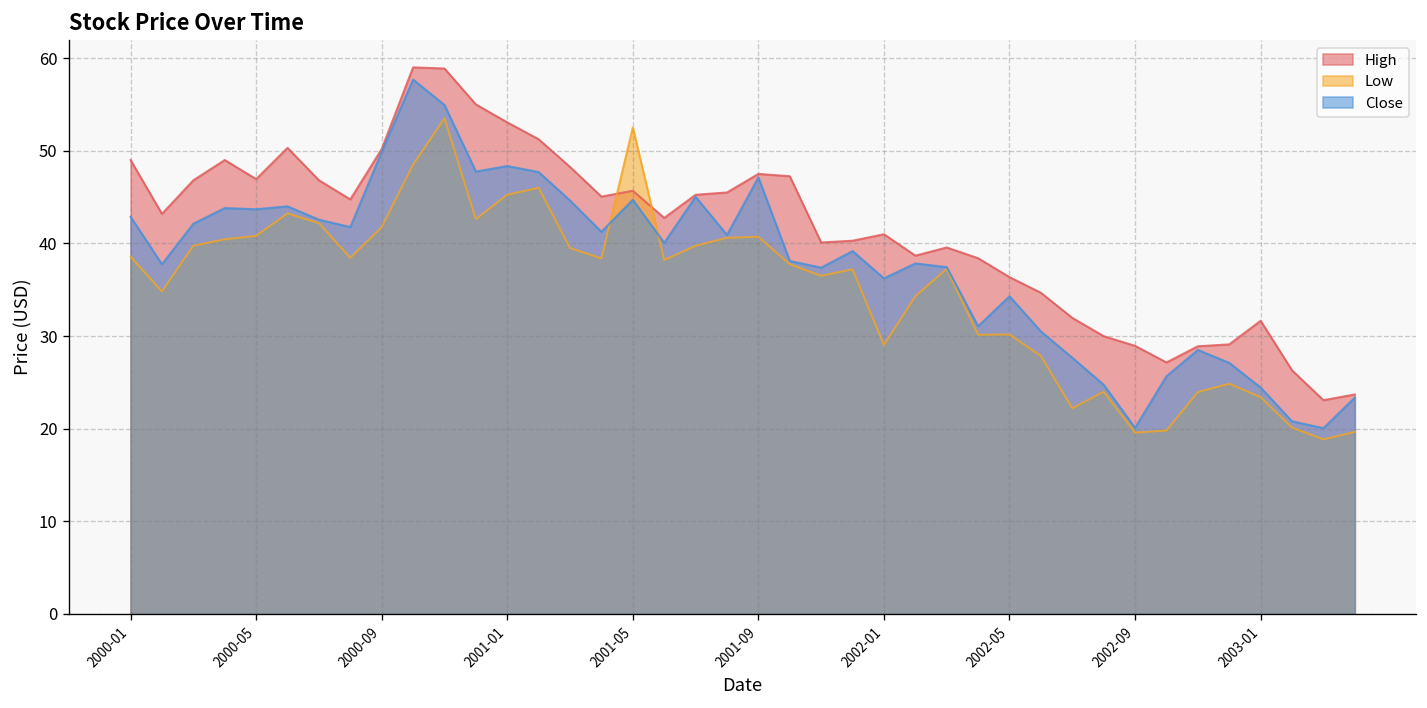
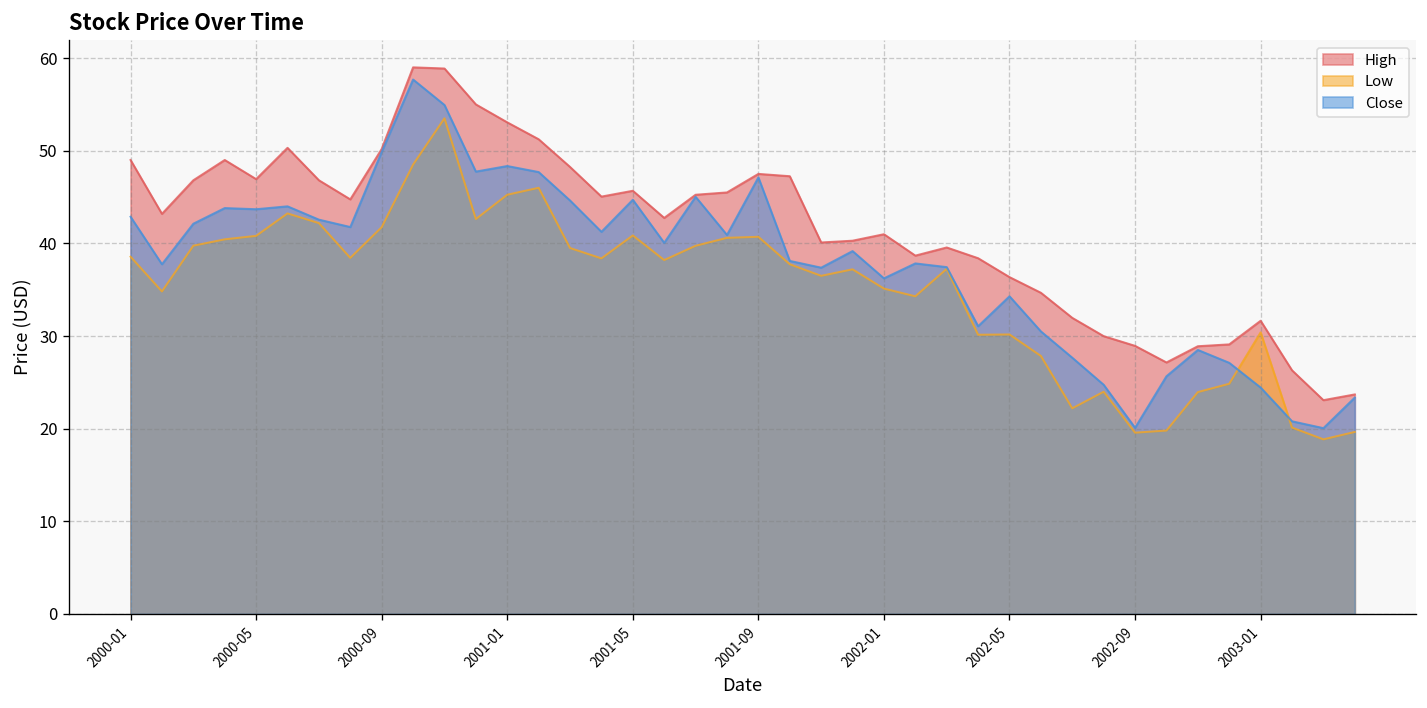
  {
    "High": {
      "2000-01": 49,
      "2000-05": 47,
      "2001-01": 53,
      "2001-05": 46,
      "2001-09": 48,
      "2002-01": 41,
      "2002-05": 36,
      "2002-09": 29,
      "2003-01": 32
    },
    "Low": {
      "2000-01": 39,
      "2000-05": 41,
      "2000-09": 42,
      "2001-01": 45,
-     "2001-05": 53,
+     "2001-05": 41,
      "2001-09": 41,
-     "2002-01": 29,
+     "2002-01": 35,
      "2002-05": 30,
      "2002-09": 20,
-     "2003-01": 23
+     "2003-01": 30
    },
    "Close": {
      "2000-01": 43,
      "2000-05": 44,
      "2001-01": 48,
      "2001-05": 45,
      "2001-09": 47,
      "2002-01": 36,
      "2002-05": 34,
      "2002-09": 20,
      "2003-01": 24
    }
  }
